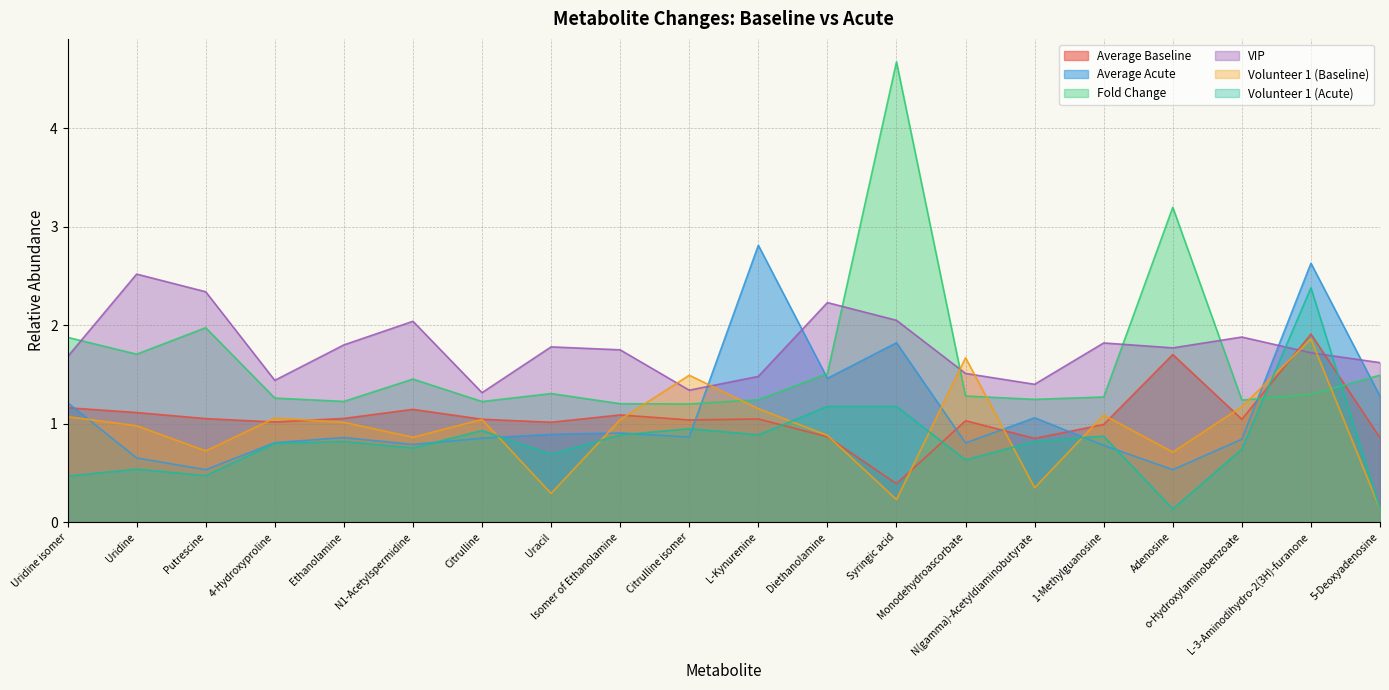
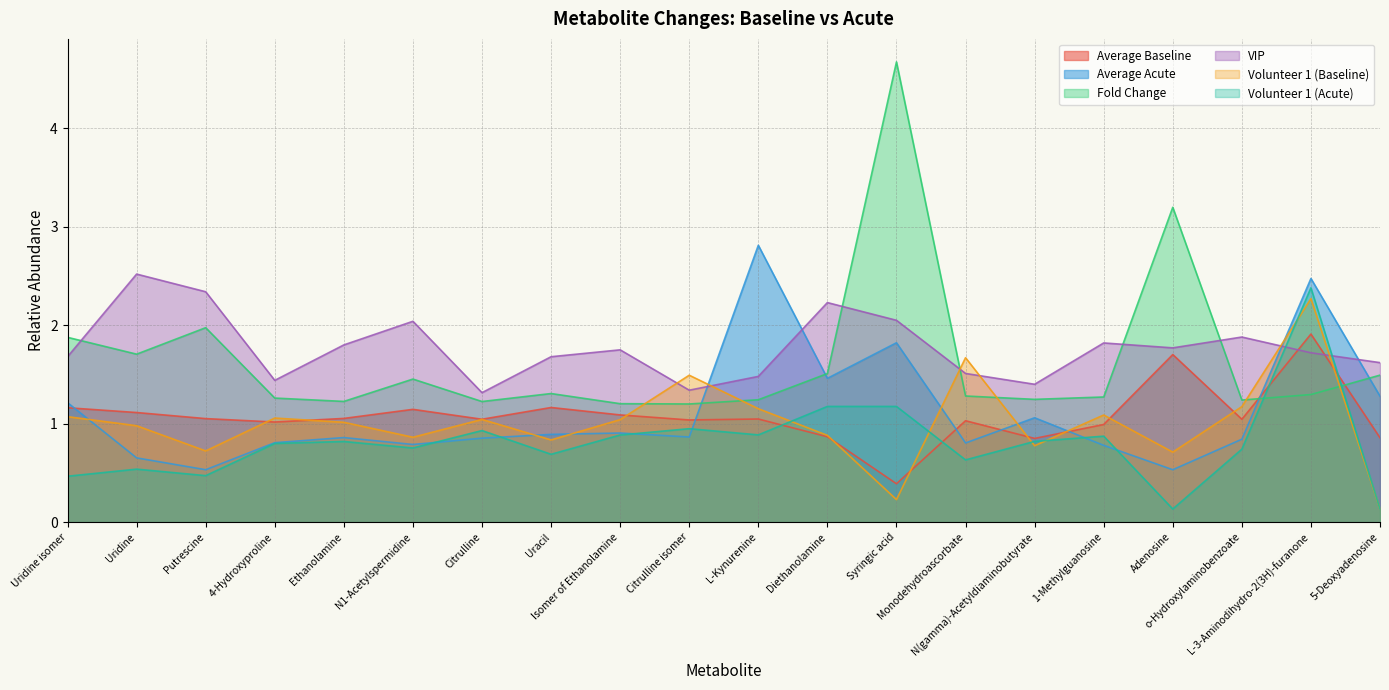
  {
    "Average Baseline": {
      "Uridine isomer": 1.2,
      "Uridine": 1.1,
      "Putrescine": 1.1,
      "4-Hydroxyproline": 1.0,
      "Ethanolamine": 1.1,
      "N1-Acetylspermidine": 1.1,
-     "Uracil": 1.0,
+     "Uracil": 1.2,
      "Isomer of Ethanolamine": 1.1,
      "Citrulline isomer": 1.0,
      "L-Kynurenine": 1.0,
      "Syringic acid": 0.4,
      "Monodehydroascorbate": 1.0,
      "N(gamma)-Acetyldiaminobutyrate": 0.9,
      "1-Methylguanosine": 1.0,
      "Adenosine": 1.7,
      "o-Hydroxylaminobenzoate": 1.0,
      "L-3-Aminodihydro-2(3H)-furanone": 1.9,
      "5-Deoxyadenosine": 0.9
    },
    "Average Acute": {
      "Uridine isomer": 1.2,
      "Uridine": 0.7,
      "Putrescine": 0.5,
      "Ethanolamine": 0.9,
      "N1-Acetylspermidine": 0.8,
      "Citrulline": 0.9,
      "Uracil": 0.9,
      "Citrulline isomer": 0.9,
      "L-Kynurenine": 2.8,
      "Diethanolamine": 1.5,
      "Syringic acid": 1.8,
      "Monodehydroascorbate": 0.8,
      "N(gamma)-Acetyldiaminobutyrate": 1.1,
      "1-Methylguanosine": 0.8,
      "Adenosine": 0.5,
      "o-Hydroxylaminobenzoate": 0.8,
-     "L-3-Aminodihydro-2(3H)-furanone": 2.6,
+     "L-3-Aminodihydro-2(3H)-furanone": 2.5,
      "5-Deoxyadenosine": 1.3
    },
    "VIP": {
      "Uridine isomer": 1.7,
      "Uridine": 2.5,
      "Putrescine": 2.3,
      "4-Hydroxyproline": 1.4,
      "Ethanolamine": 1.8,
      "N1-Acetylspermidine": 2.0,
      "Citrulline": 1.3,
-     "Uracil": 1.8,
+     "Uracil": 1.7,
      "Isomer of Ethanolamine": 1.8,
      "Citrulline isomer": 1.3,
      "L-Kynurenine": 1.5,
      "Diethanolamine": 2.2,
      "Syringic acid": 2.1,
      "Monodehydroascorbate": 1.5,
      "N(gamma)-Acetyldiaminobutyrate": 1.4,
      "1-Methylguanosine": 1.8,
      "Adenosine": 1.8,
      "o-Hydroxylaminobenzoate": 1.9,
      "L-3-Aminodihydro-2(3H)-furanone": 1.7,
      "5-Deoxyadenosine": 1.6
    },
    "Volunteer 1 (Baseline)": {
      "Uridine isomer": 1.1,
      "Uridine": 1.0,
      "Putrescine": 0.7,
      "4-Hydroxyproline": 1.1,
      "Ethanolamine": 1.0,
      "N1-Acetylspermidine": 0.9,
-     "Uracil": 0.3,
+     "Uracil": 0.8,
      "Isomer of Ethanolamine": 1.0,
      "Citrulline isomer": 1.5,
      "L-Kynurenine": 1.2,
      "Syringic acid": 0.2,
      "Monodehydroascorbate": 1.7,
-     "N(gamma)-Acetyldiaminobutyrate": 0.3,
+     "N(gamma)-Acetyldiaminobutyrate": 0.8,
      "1-Methylguanosine": 1.1,
      "Adenosine": 0.7,
      "o-Hydroxylaminobenzoate": 1.2,
-     "L-3-Aminodihydro-2(3H)-furanone": 1.9
+     "L-3-Aminodihydro-2(3H)-furanone": 2.3
    }
  }
